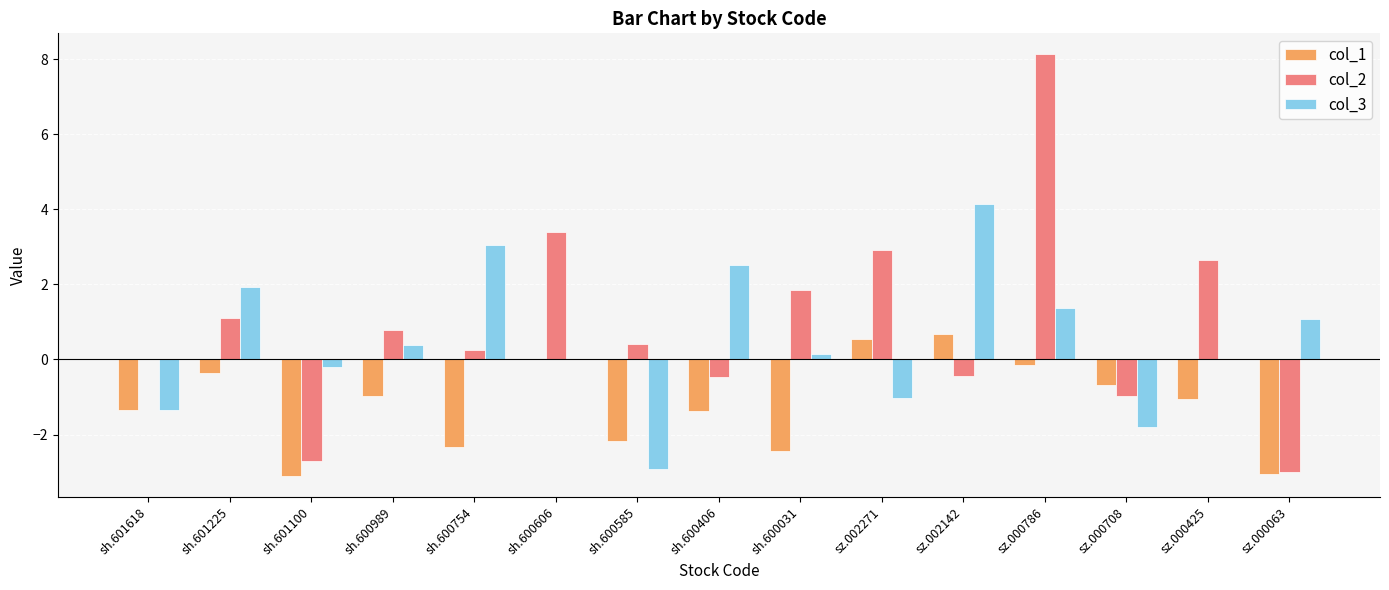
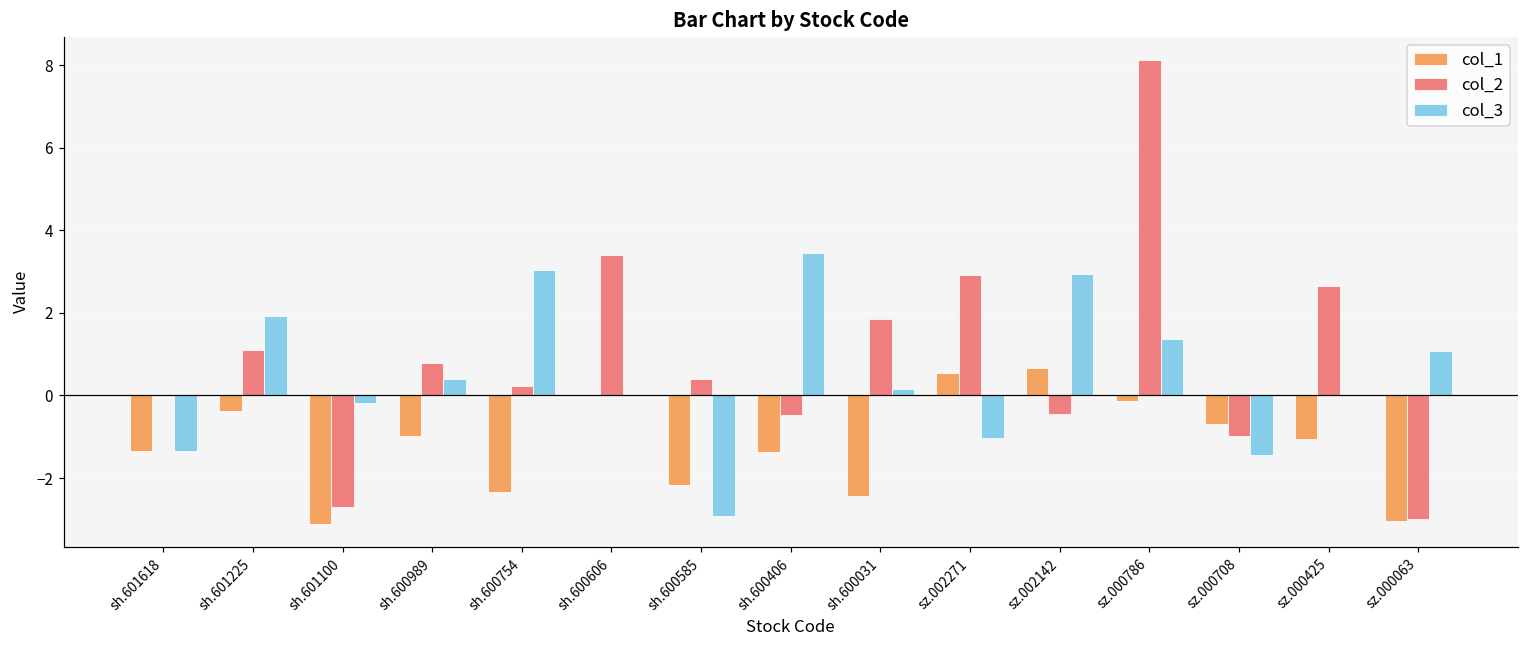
  {
    "col_3": {
      "sh.601618": -1.4,
      "sh.601225": 1.9,
      "sh.601100": -0.2,
      "sh.600989": 0.4,
      "sh.600754": 3.0,
      "sh.600606": 0.0,
      "sh.600585": -2.9,
-     "sh.600406": 2.5,
+     "sh.600406": 3.4,
      "sh.600031": 0.2,
      "sz.002271": -1.0,
-     "sz.002142": 4.1,
+     "sz.002142": 2.9,
      "sz.000786": 1.4,
-     "sz.000708": -1.8,
+     "sz.000708": -1.4,
      "sz.000425": 0.0,
      "sz.000063": 1.1
    }
  }
